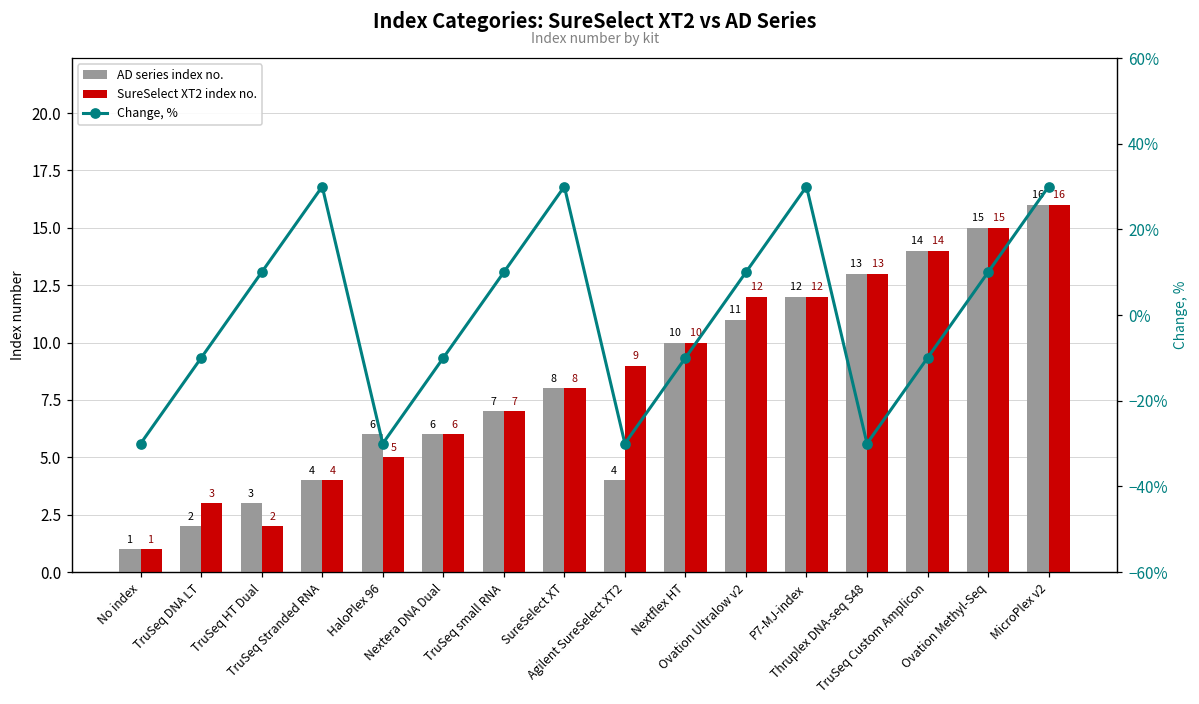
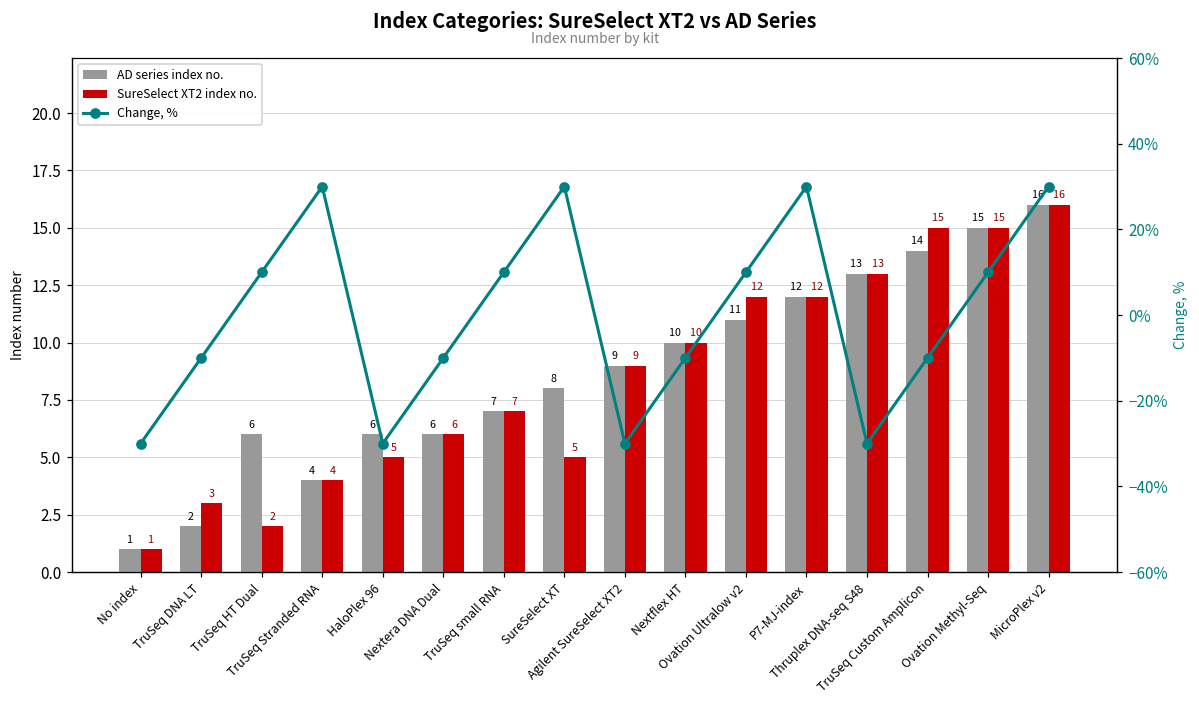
  {
    "AD series index no.": {
      "No index": 1,
      "TruSeq DNA LT": 2,
-     "TruSeq HT Dual": 3,
+     "TruSeq HT Dual": 6,
      "TruSeq Stranded RNA": 4,
      "HaloPlex 96": 6,
      "Nextera DNA Dual": 6,
      "TruSeq small RNA": 7,
      "SureSelect XT": 8,
-     "Agilent SureSelect XT2": 4,
+     "Agilent SureSelect XT2": 9,
      "Nextflex HT": 10,
      "Ovation Ultralow v2": 11,
      "P7-MJ-index": 12,
      "Thruplex DNA-seq S48": 13,
      "TruSeq Custom Amplicon": 14,
      "Ovation Methyl-Seq": 15,
      "MicroPlex v2": 16
    },
    "SureSelect XT2 index no.": {
      "No index": 1,
      "TruSeq DNA LT": 3,
      "TruSeq HT Dual": 2,
      "TruSeq Stranded RNA": 4,
      "HaloPlex 96": 5,
      "Nextera DNA Dual": 6,
      "TruSeq small RNA": 7,
-     "SureSelect XT": 8,
+     "SureSelect XT": 5,
      "Agilent SureSelect XT2": 9,
      "Nextflex HT": 10,
      "Ovation Ultralow v2": 12,
      "P7-MJ-index": 12,
      "Thruplex DNA-seq S48": 13,
-     "TruSeq Custom Amplicon": 14,
+     "TruSeq Custom Amplicon": 15,
      "Ovation Methyl-Seq": 15,
      "MicroPlex v2": 16
    }
  }
